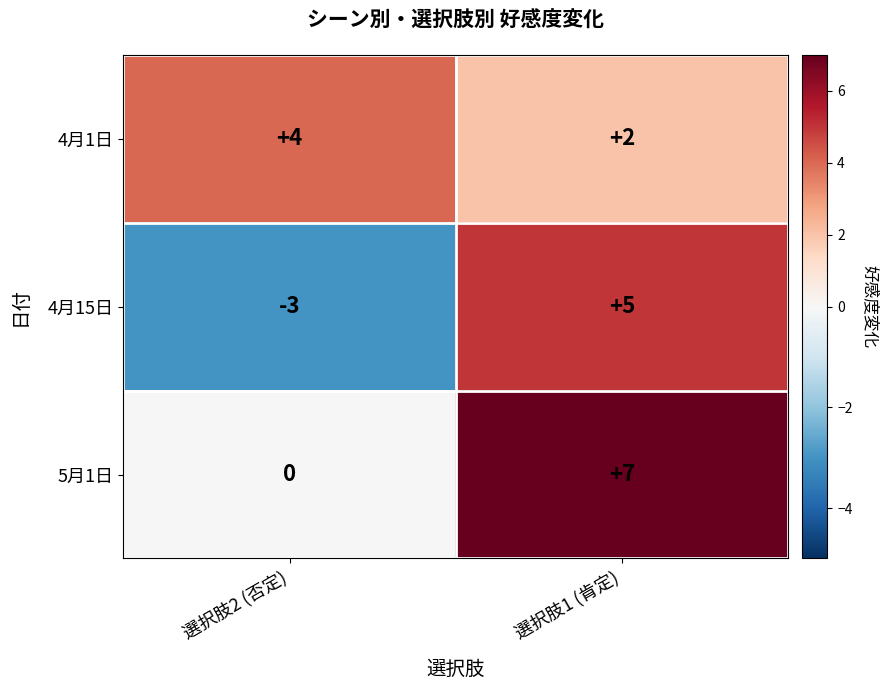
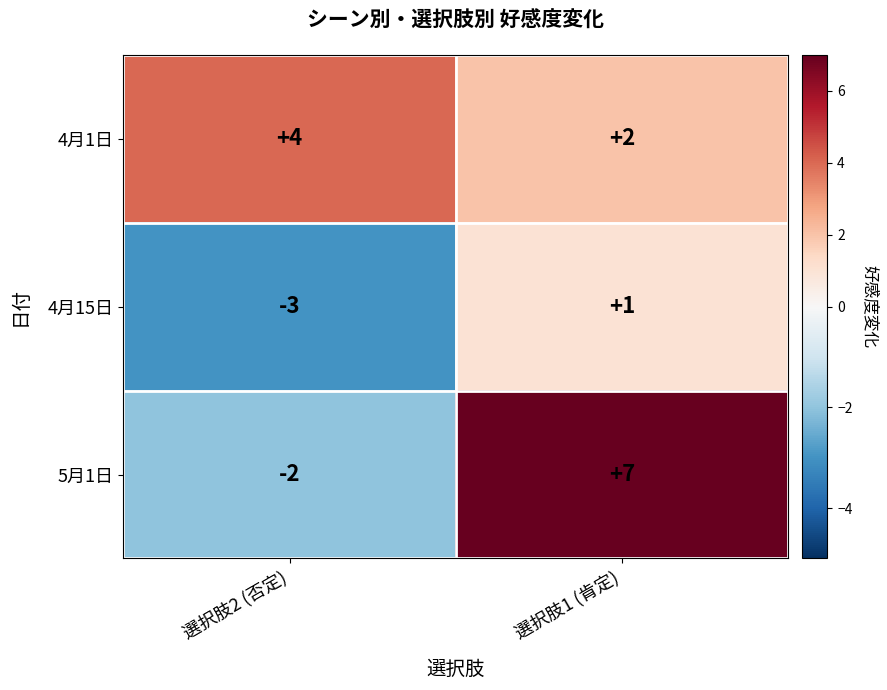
  {
    "4月1日": {
      "選択肢2 (否定)": "+4",
      "選択肢1 (肯定)": "+2"
    },
    "4月15日": {
      "選択肢2 (否定)": "-3",
-     "選択肢1 (肯定)": "+5"
+     "選択肢1 (肯定)": "+1"
    },
    "5月1日": {
-     "選択肢2 (否定)": "0",
+     "選択肢2 (否定)": "-2",
      "選択肢1 (肯定)": "+7"
    }
  }
